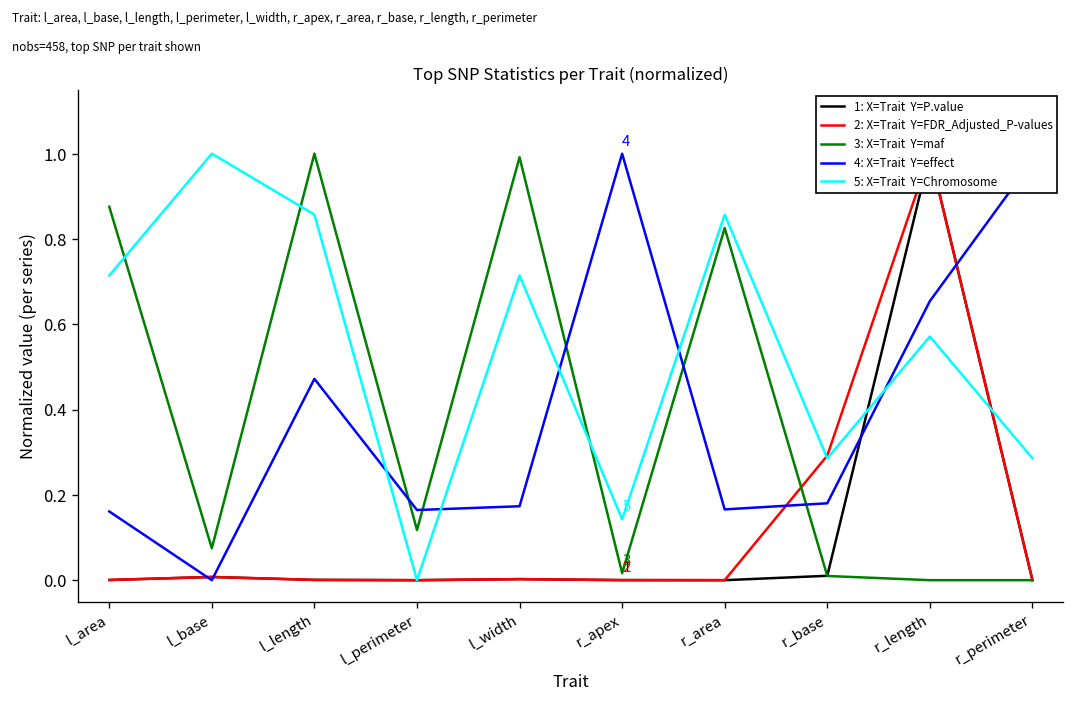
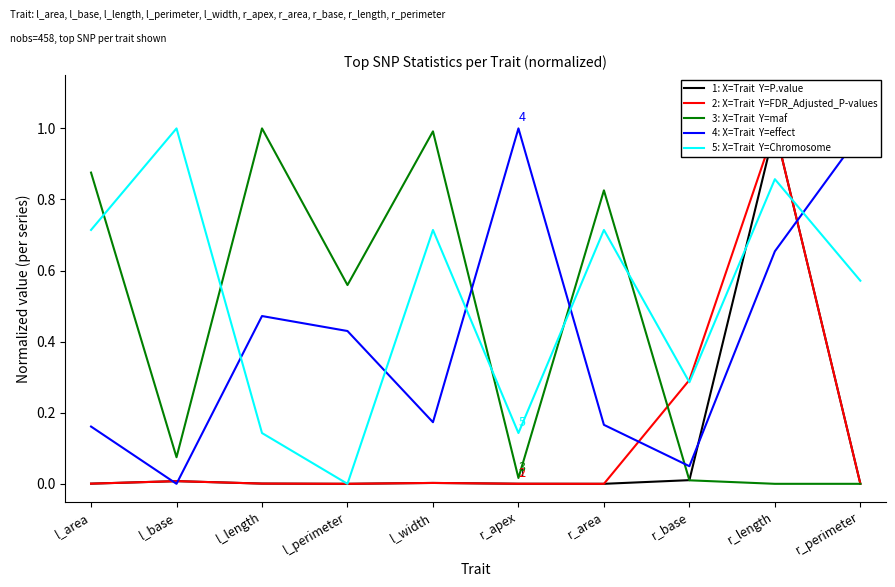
  {
    "3: X=Trait Y=maf": {
      "l_area": 0.88,
      "l_base": 0.07,
      "l_length": 1.00,
-     "l_perimeter": 0.12,
+     "l_perimeter": 0.56,
      "l_width": 0.99,
      "r_area": 0.83,
      "r_length": 0.00
    },
    "4: X=Trait Y=effect": {
      "l_area": 0.16,
      "l_base": 0.00,
      "l_length": 0.47,
-     "l_perimeter": 0.16,
+     "l_perimeter": 0.43,
      "l_width": 0.17,
      "r_area": 0.17,
-     "r_base": 0.18,
+     "r_base": 0.05,
      "r_length": 0.65
    },
    "5: X=Trait Y=Chromosome": {
      "l_area": 0.71,
      "l_base": 1.00,
-     "l_length": 0.86,
+     "l_length": 0.14,
      "l_width": 0.71,
-     "r_area": 0.86,
-     "r_length": 0.57,
-     "r_perimeter": 0.29
+     "r_area": 0.71,
+     "r_length": 0.86,
+     "r_perimeter": 0.57
    }
  }
